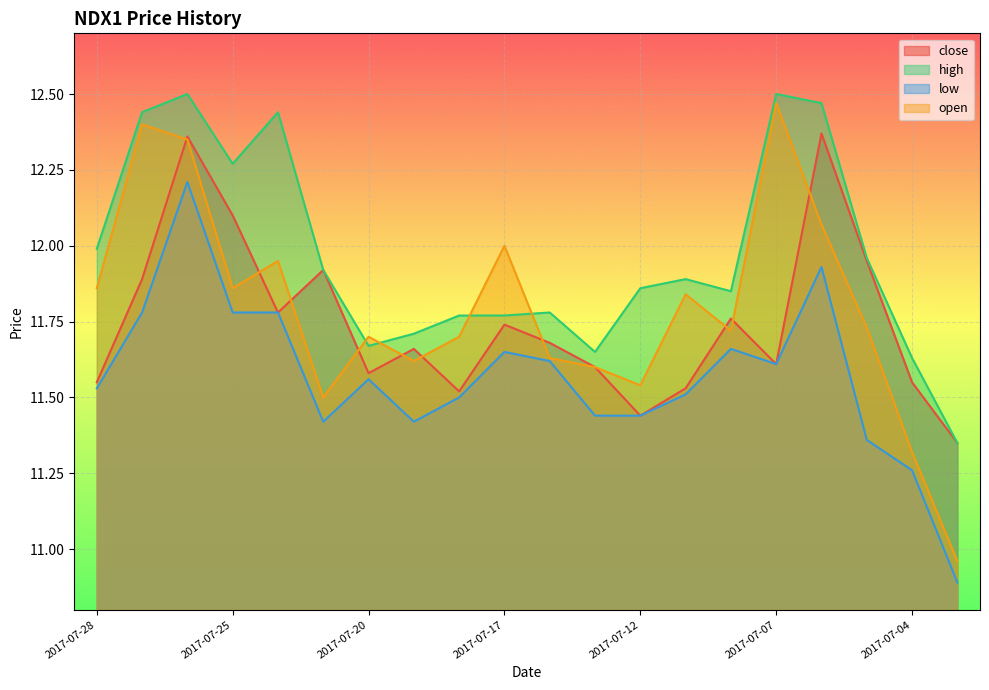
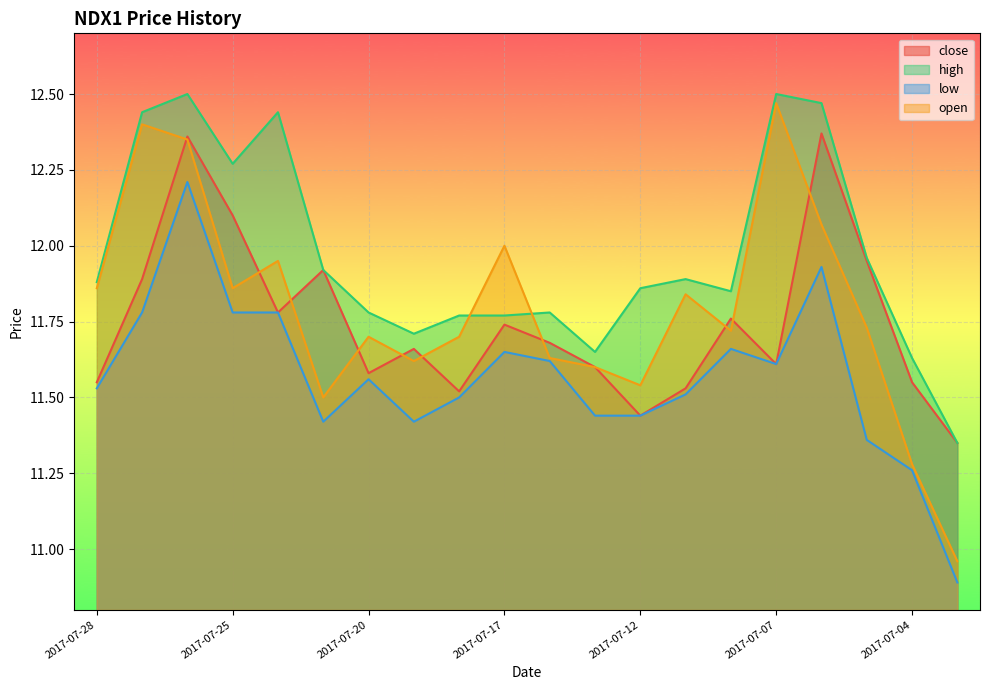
  {
    "close": {
      "2017-07-28": 11.55,
      "2017-07-25": 12.10,
      "2017-07-20": 11.58,
      "2017-07-17": 11.74,
      "2017-07-04": 11.55
    },
    "high": {
-     "2017-07-28": 11.99,
+     "2017-07-28": 11.88,
      "2017-07-25": 12.27,
-     "2017-07-20": 11.67,
+     "2017-07-20": 11.78,
      "2017-07-17": 11.77,
      "2017-07-12": 11.86,
      "2017-07-07": 12.50,
      "2017-07-04": 11.63
    },
    "low": {
      "2017-07-28": 11.53,
      "2017-07-25": 11.78,
      "2017-07-20": 11.56,
      "2017-07-17": 11.65,
      "2017-07-04": 11.26
    },
    "open": {
      "2017-07-28": 11.86,
      "2017-07-25": 11.86,
      "2017-07-20": 11.70,
      "2017-07-17": 12.00,
      "2017-07-12": 11.54,
      "2017-07-07": 12.47,
-     "2017-07-04": 11.32
+     "2017-07-04": 11.28
    }
  }
